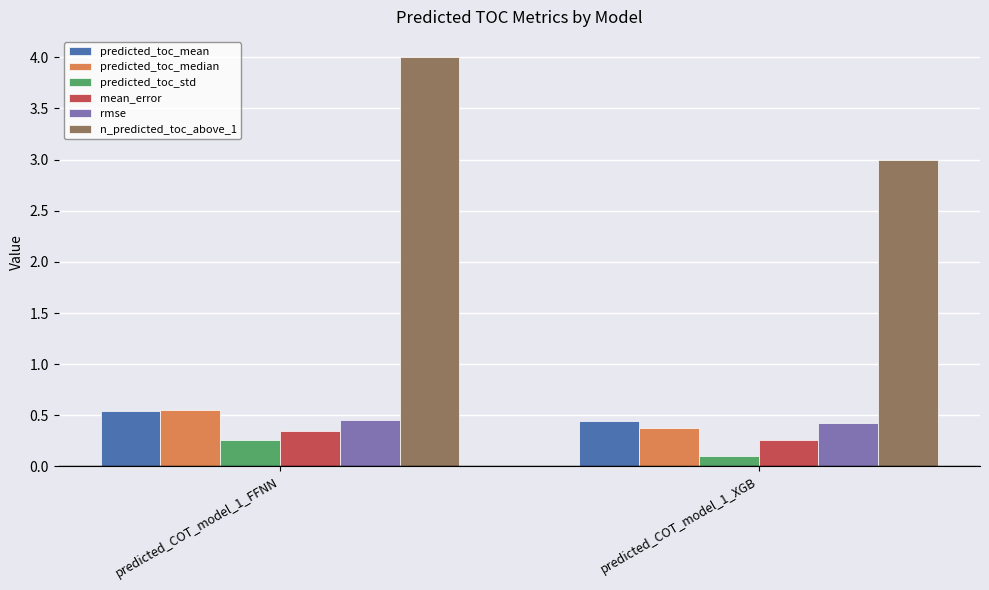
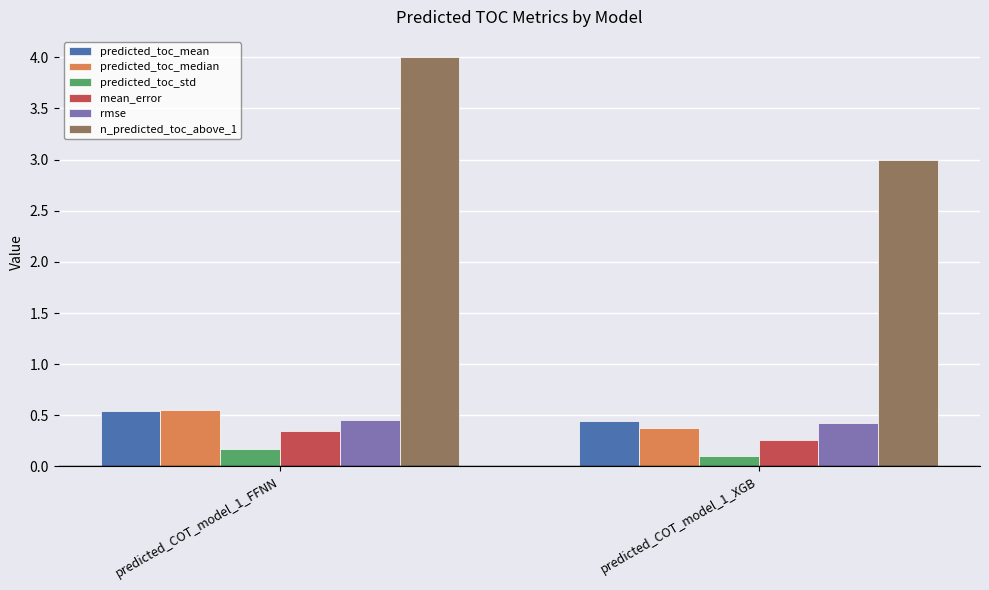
  {
    "predicted_toc_std": {
-     "predicted_COT_model_1_FFNN": 0.26,
+     "predicted_COT_model_1_FFNN": 0.17,
      "predicted_COT_model_1_XGB": 0.11
    },
    "n_predicted_toc_above_1": {
      "predicted_COT_model_1_FFNN": 4.00,
      "predicted_COT_model_1_XGB": 3.00
    }
  }
